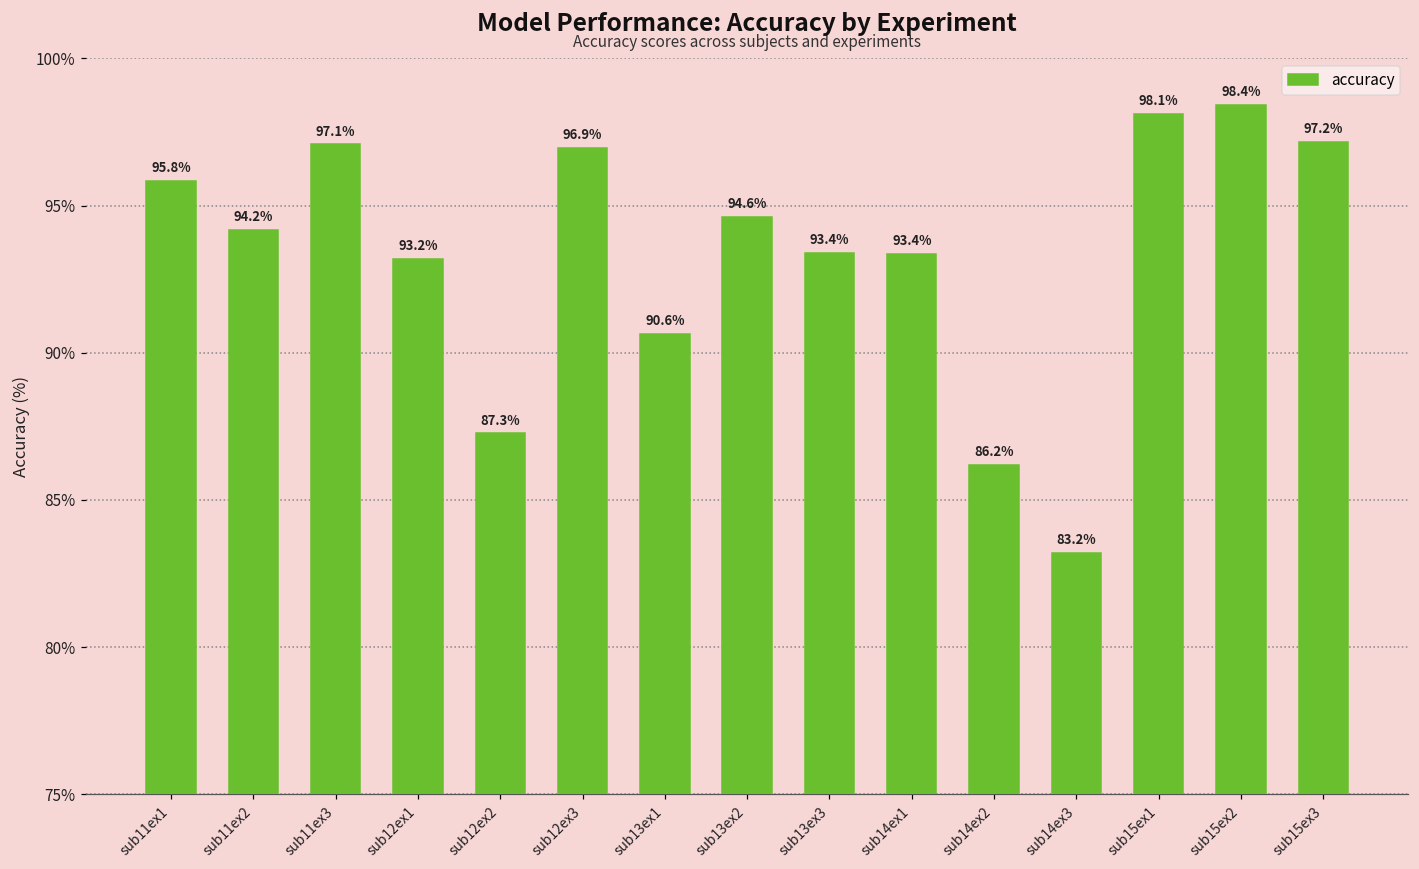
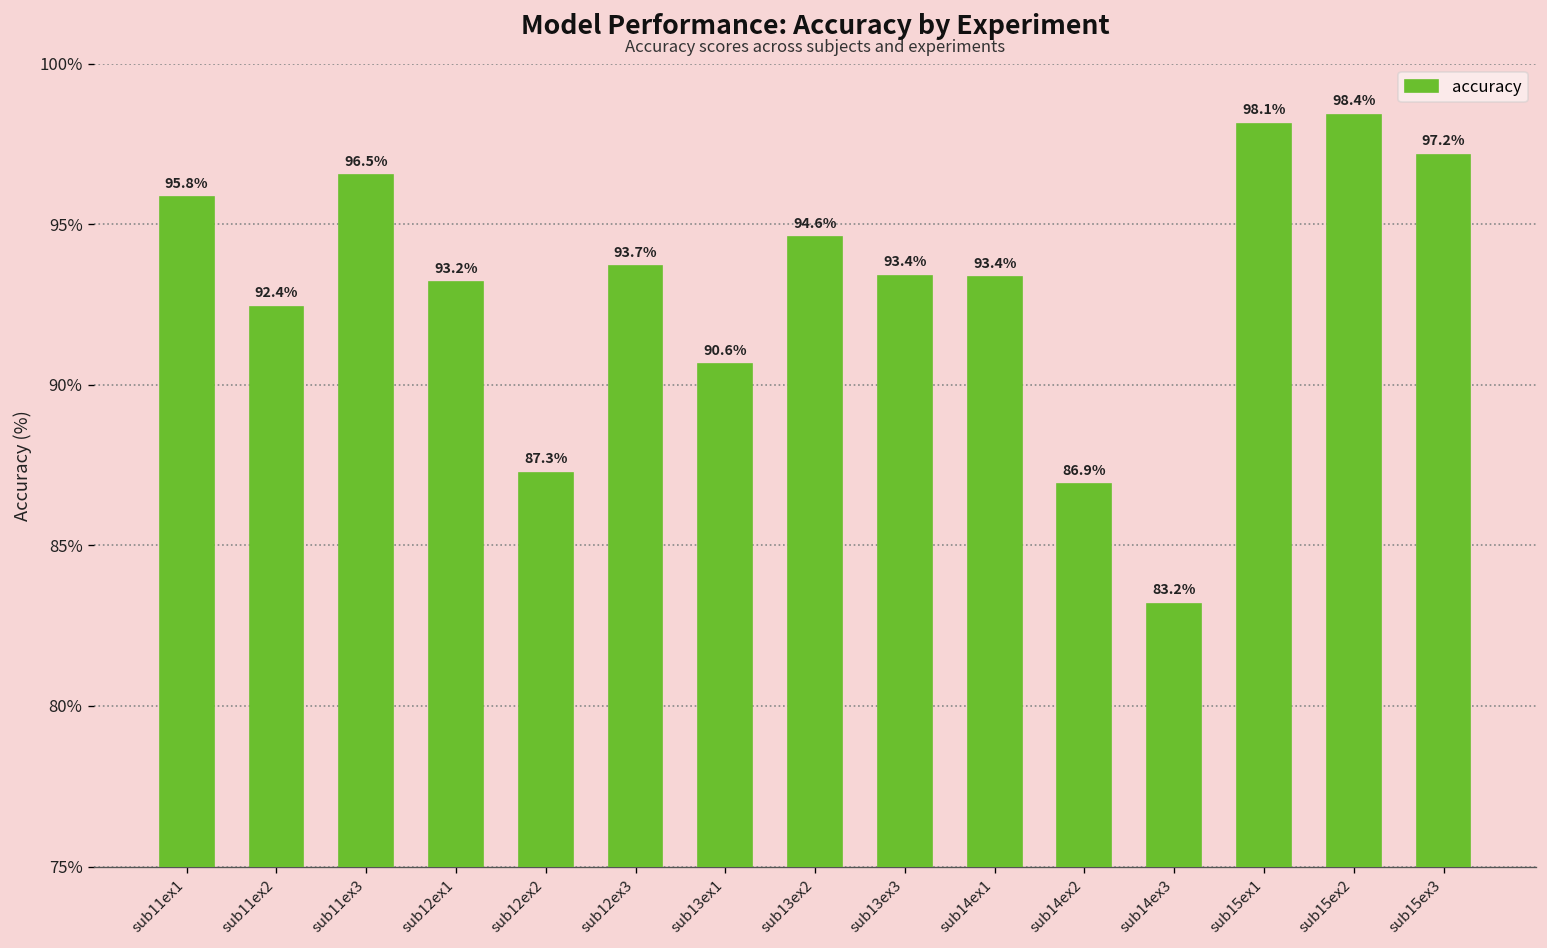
  {
    "sub11ex1": "95.8%",
-   "sub11ex2": "94.2%",
-   "sub11ex3": "97.1%",
+   "sub11ex2": "92.4%",
+   "sub11ex3": "96.5%",
    "sub12ex1": "93.2%",
    "sub12ex2": "87.3%",
-   "sub12ex3": "96.9%",
+   "sub12ex3": "93.7%",
    "sub13ex1": "90.6%",
    "sub13ex2": "94.6%",
    "sub13ex3": "93.4%",
    "sub14ex1": "93.4%",
-   "sub14ex2": "86.2%",
+   "sub14ex2": "86.9%",
    "sub14ex3": "83.2%",
    "sub15ex1": "98.1%",
    "sub15ex2": "98.4%",
    "sub15ex3": "97.2%"
  }
